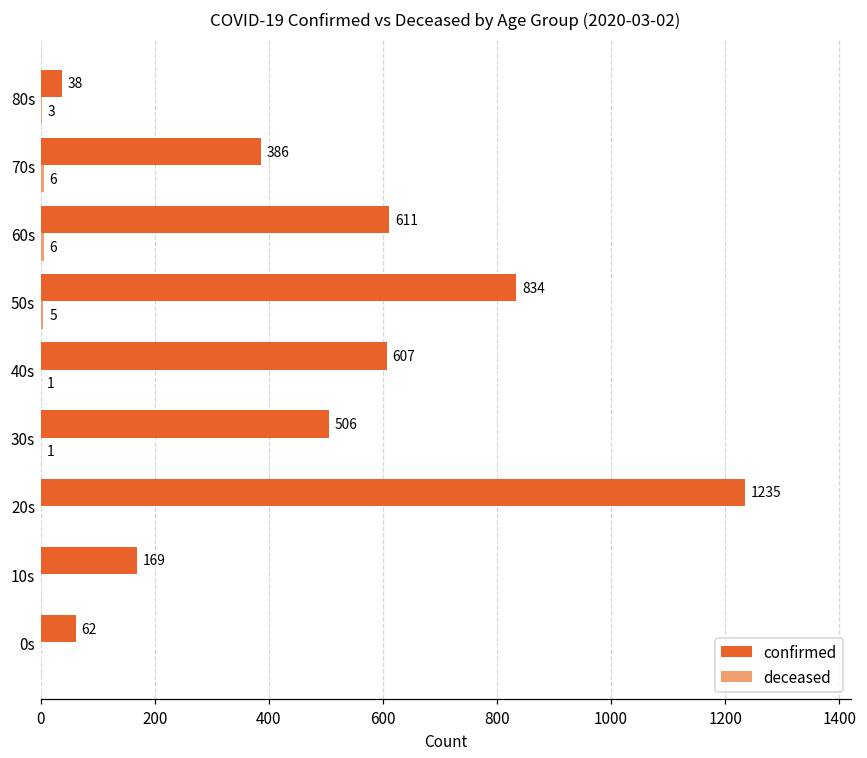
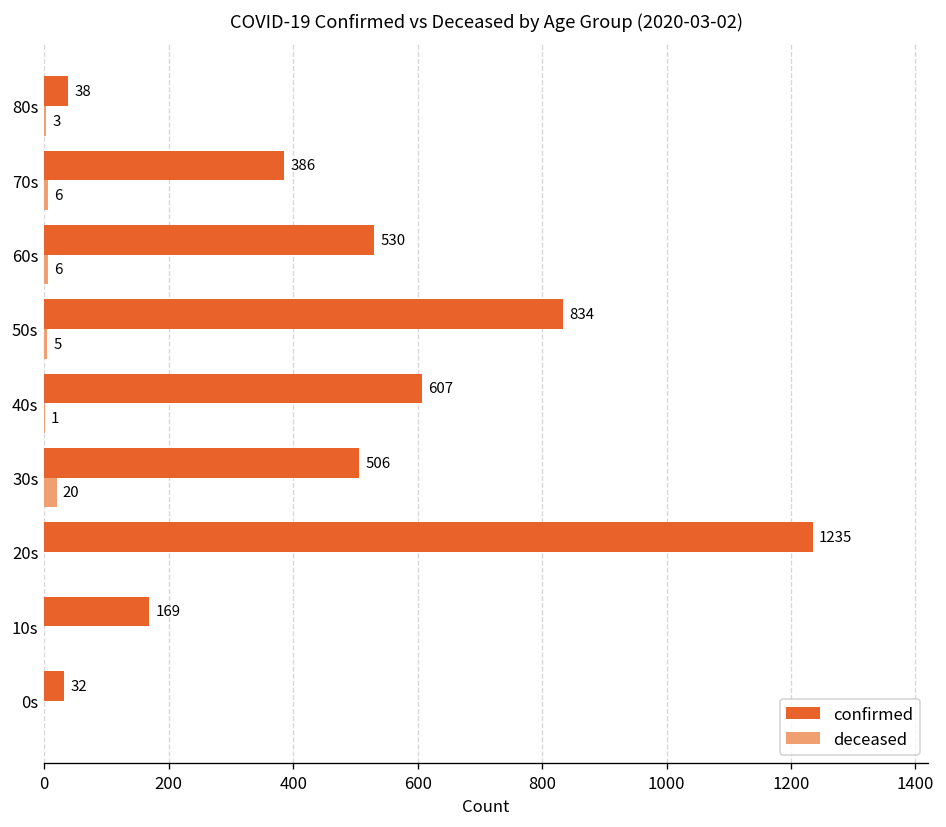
  {
    "confirmed": {
      "80s": 38,
      "70s": 386,
-     "60s": 611,
+     "60s": 530,
      "50s": 834,
      "40s": 607,
      "30s": 506,
      "20s": 1235,
      "10s": 169,
-     "0s": 62
+     "0s": 32
    },
    "deceased": {
      "80s": 3,
      "70s": 6,
      "60s": 6,
      "50s": 5,
      "40s": 1,
-     "30s": 1
+     "30s": 20
    }
  }
